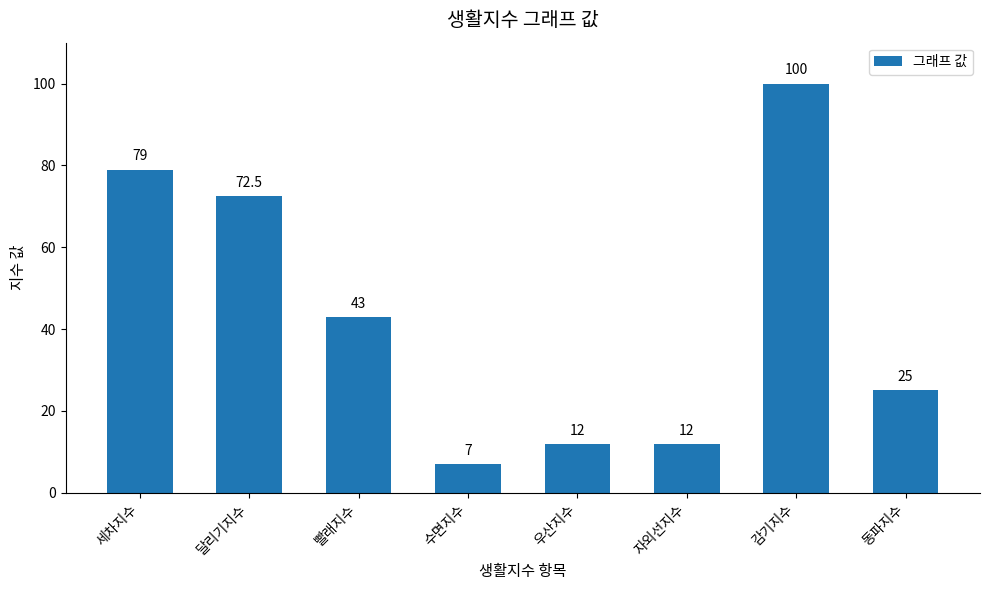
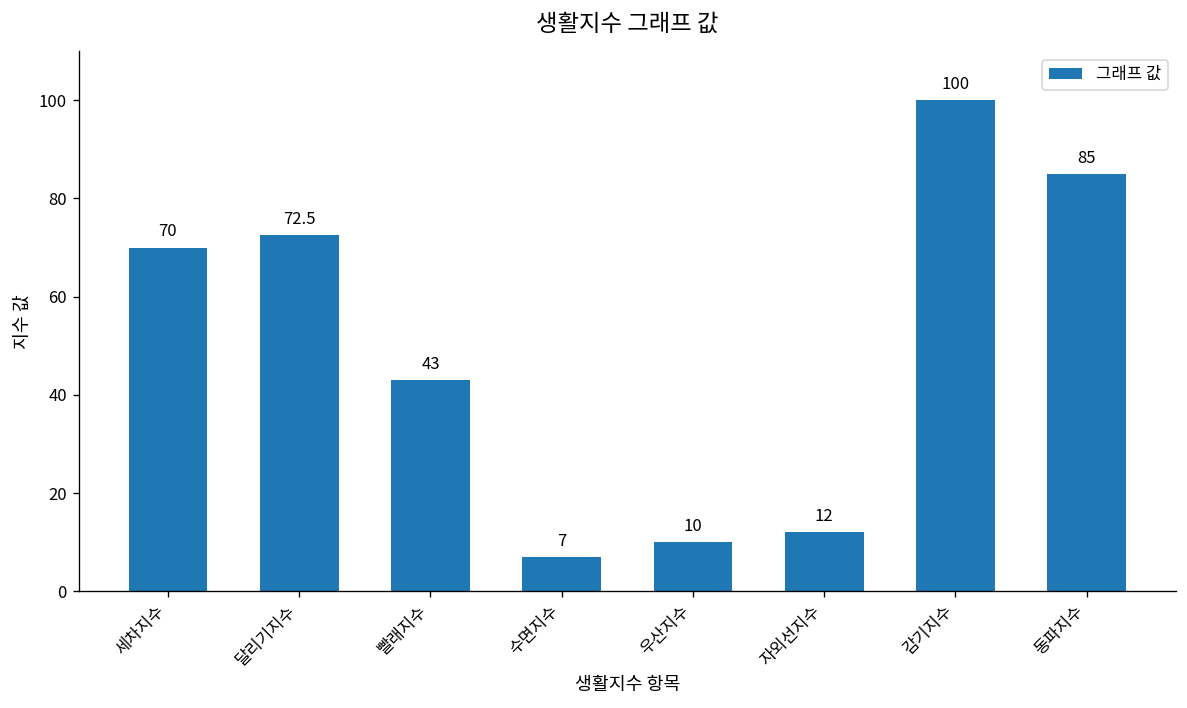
  {
-   "세차지수": 79,
+   "세차지수": 70,
    "달리기지수": 72.5,
    "빨래지수": 43,
    "수면지수": 7,
-   "우산지수": 12,
+   "우산지수": 10,
    "자외선지수": 12,
    "감기지수": 100,
-   "동파지수": 25
+   "동파지수": 85
  }
